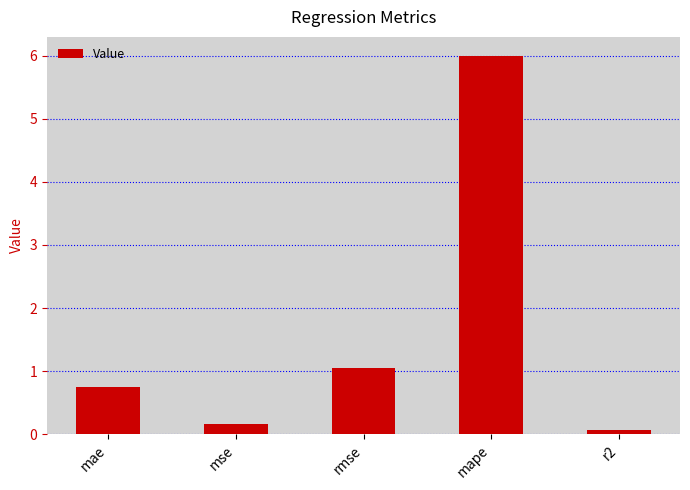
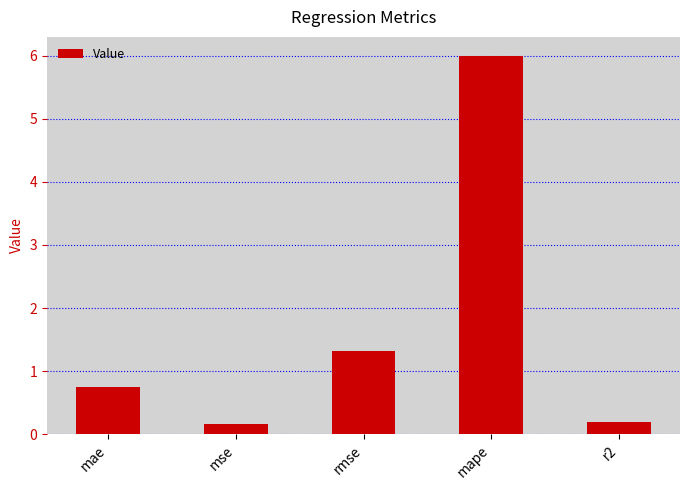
  {
    "mae": 0.7,
    "mse": 0.2,
-   "rmse": 1.1,
+   "rmse": 1.3,
    "mape": 6.0,
-   "r2": 0.1
+   "r2": 0.2
  }
